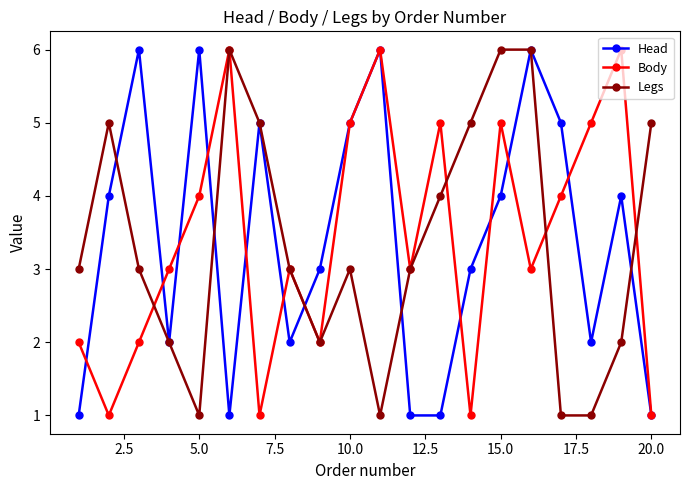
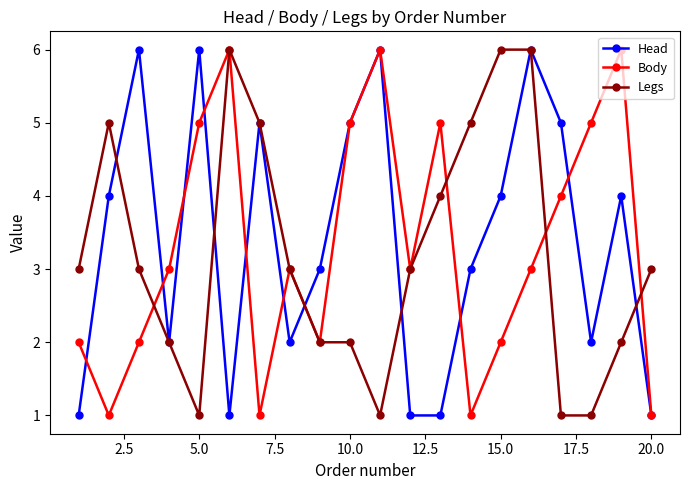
  {
    "Head": {
      "5.0": 6,
      "15.0": 4
    },
    "Body": {
-     "5.0": 4,
-     "15.0": 5
+     "5.0": 5,
+     "15.0": 2
    },
    "Legs": {
      "5.0": 1,
-     "10.0": 3,
+     "10.0": 2,
      "15.0": 6,
-     "20.0": 5
+     "20.0": 3
    }
  }
